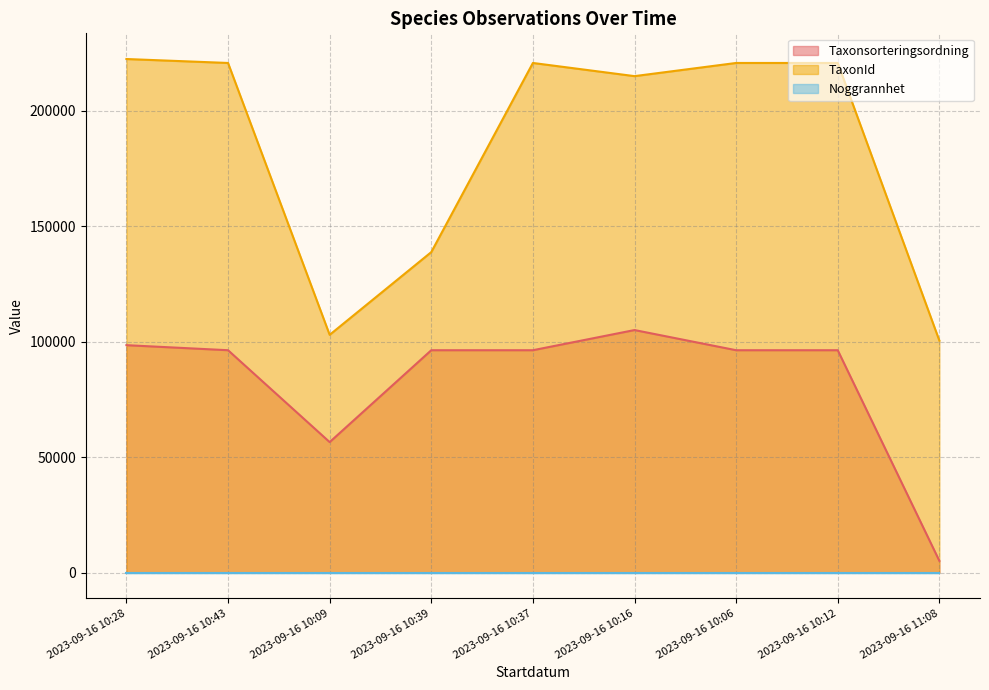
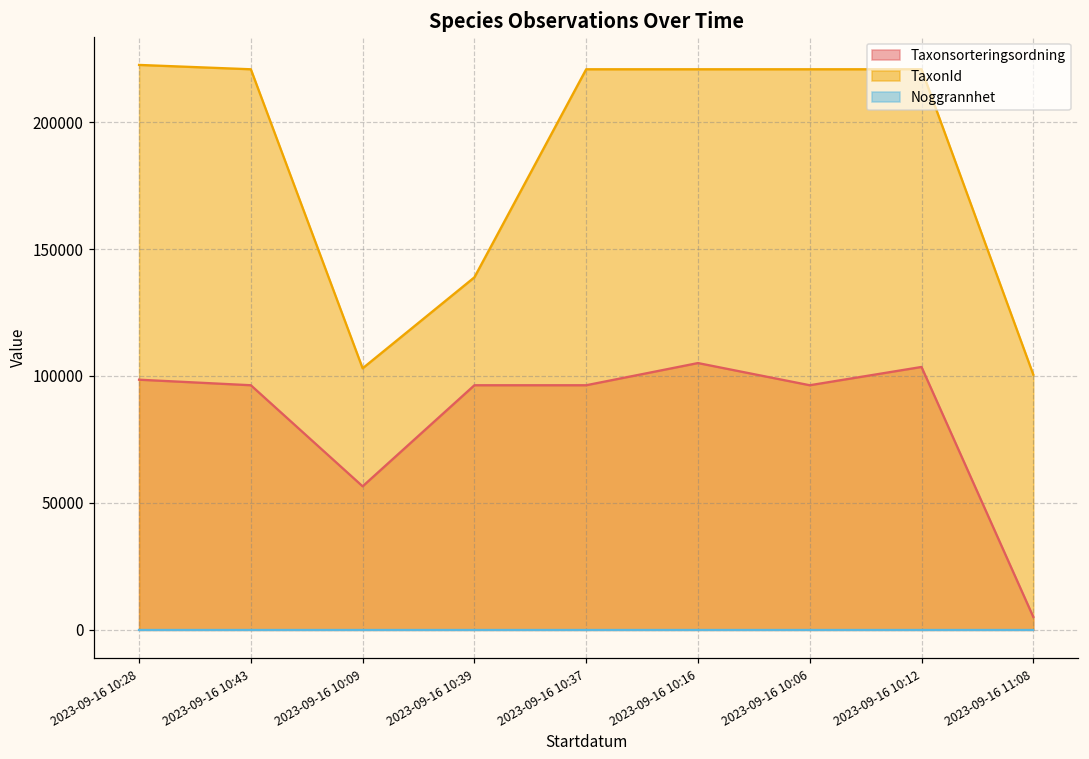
  {
    "Taxonsorteringsordning": {
      "2023-09-16 10:28": 99000,
      "2023-09-16 10:43": 96000,
      "2023-09-16 10:09": 57000,
      "2023-09-16 10:39": 96000,
      "2023-09-16 10:37": 96000,
      "2023-09-16 10:16": 105000,
      "2023-09-16 10:06": 96000,
-     "2023-09-16 10:12": 96000,
+     "2023-09-16 10:12": 104000,
      "2023-09-16 11:08": 5000
    },
    "TaxonId": {
      "2023-09-16 10:28": 222000,
      "2023-09-16 10:43": 221000,
      "2023-09-16 10:09": 103000,
      "2023-09-16 10:39": 139000,
      "2023-09-16 10:37": 221000,
-     "2023-09-16 10:16": 215000,
+     "2023-09-16 10:16": 221000,
      "2023-09-16 10:06": 221000,
      "2023-09-16 11:08": 101000
    },
    "Noggrannhet": {
      "2023-09-16 10:28": 0,
      "2023-09-16 10:43": 0,
      "2023-09-16 10:09": 0,
      "2023-09-16 10:39": 0,
      "2023-09-16 10:37": 0,
      "2023-09-16 10:16": 0,
      "2023-09-16 10:06": 0,
      "2023-09-16 10:12": 0,
      "2023-09-16 11:08": 0
    }
  }
